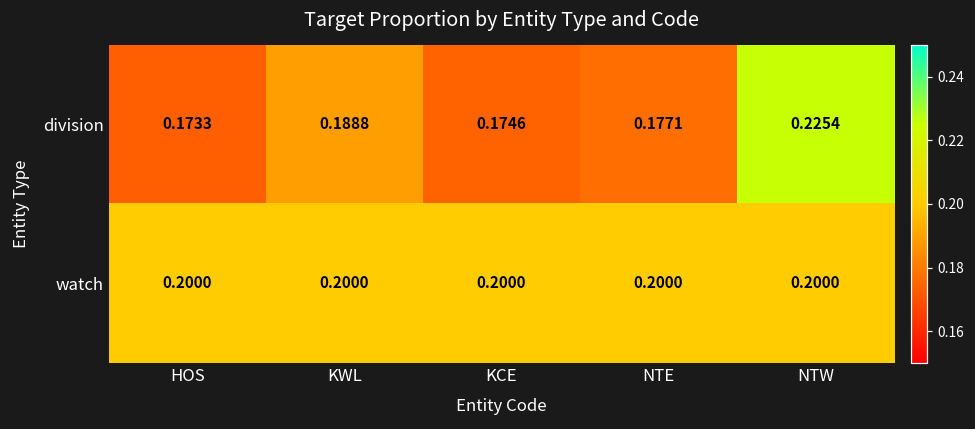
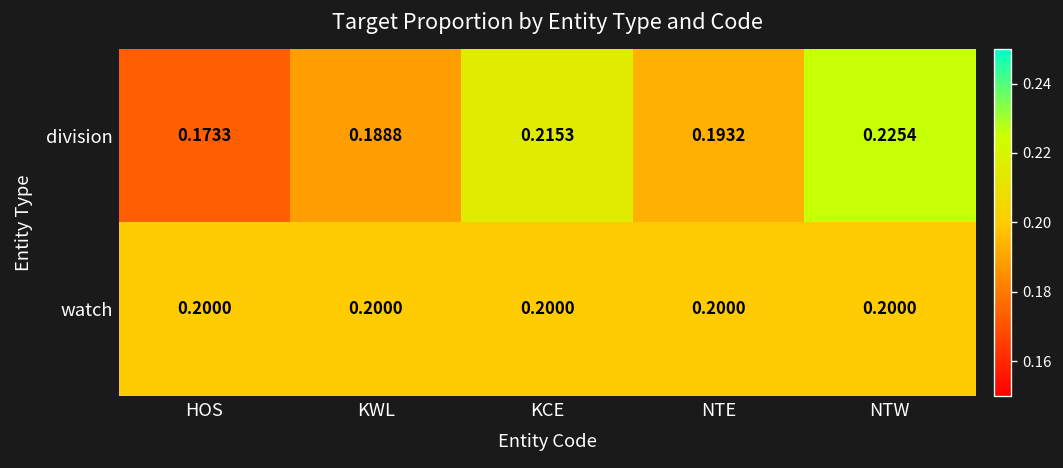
  {
    "division": {
      "HOS": 0.1733,
      "KWL": 0.1888,
-     "KCE": 0.1746,
-     "NTE": 0.1771,
+     "KCE": 0.2153,
+     "NTE": 0.1932,
      "NTW": 0.2254
    },
    "watch": {
      "HOS": 0.2000,
      "KWL": 0.2000,
      "KCE": 0.2000,
      "NTE": 0.2000,
      "NTW": 0.2000
    }
  }
